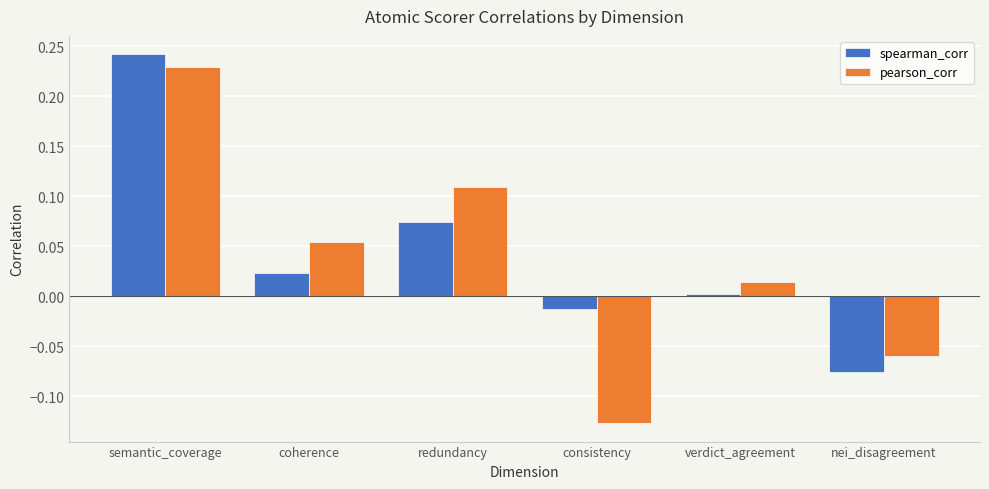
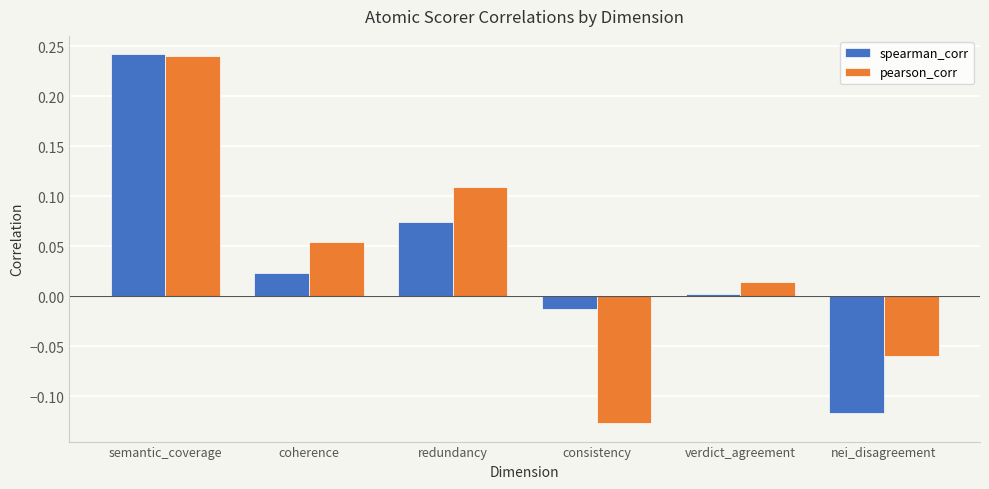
  {
    "spearman_corr": {
      "semantic_coverage": 0.24,
      "coherence": 0.02,
      "redundancy": 0.07,
      "consistency": -0.01,
-     "nei_disagreement": -0.08
+     "nei_disagreement": -0.12
    },
    "pearson_corr": {
-     "semantic_coverage": 0.23,
+     "semantic_coverage": 0.24,
      "coherence": 0.05,
      "redundancy": 0.11,
      "consistency": -0.13,
      "verdict_agreement": 0.01,
      "nei_disagreement": -0.06
    }
  }
